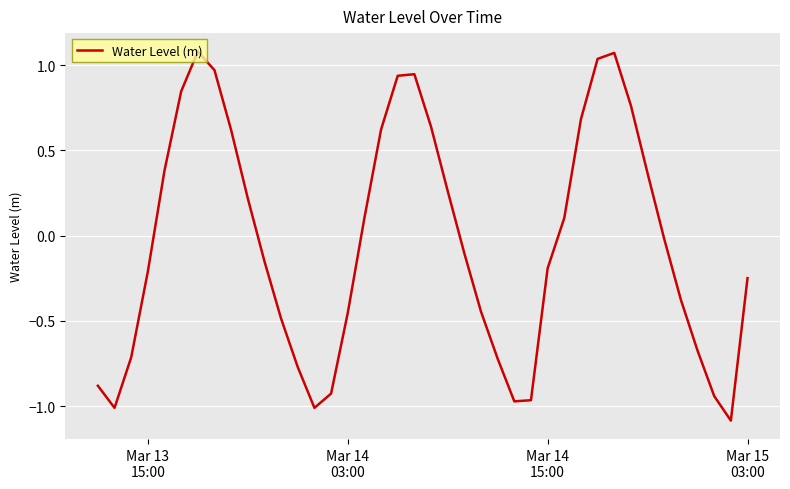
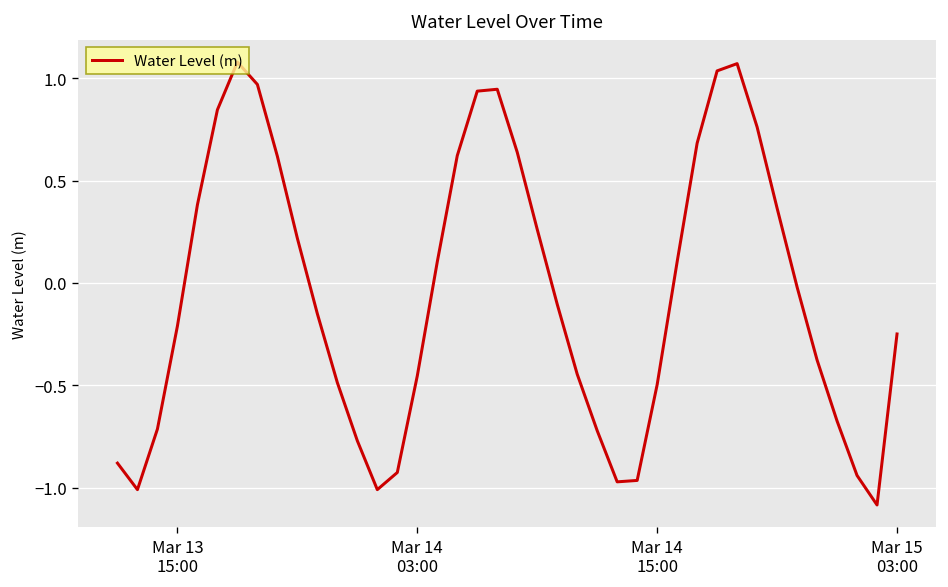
  {
    "Mar 13 15:00": -0.21,
    "Mar 14 03:00": -0.45,
-   "Mar 14 15:00": -0.19,
+   "Mar 14 15:00": -0.50,
    "Mar 15 03:00": -0.25
  }
